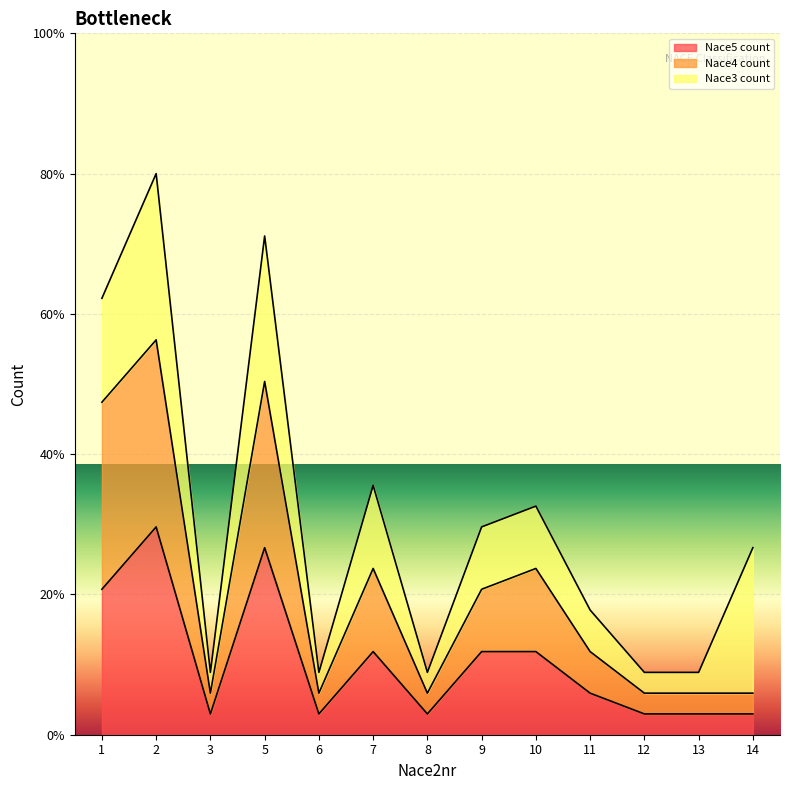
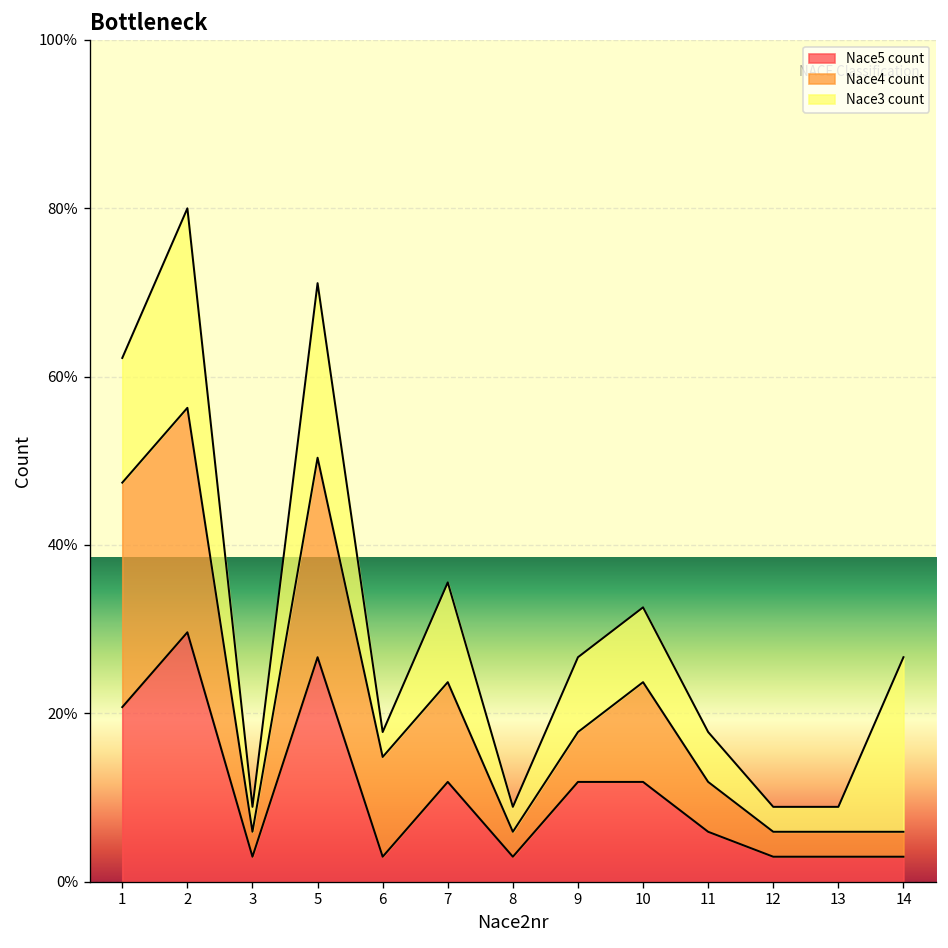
  {
    "Nace5 count": {
      "1": "21%",
      "2": "30%",
      "3": "3%",
      "5": "27%",
      "6": "3%",
      "7": "12%",
      "8": "3%",
      "9": "12%",
      "10": "12%",
      "11": "6%",
      "12": "3%",
      "13": "3%",
      "14": "3%"
    },
    "Nace4 count": {
      "1": "27%",
      "2": "27%",
      "3": "3%",
      "5": "24%",
-     "6": "3%",
+     "6": "12%",
      "7": "12%",
      "8": "3%",
-     "9": "9%",
+     "9": "6%",
      "10": "12%",
      "11": "6%",
      "12": "3%",
      "13": "3%",
      "14": "3%"
    },
    "Nace3 count": {
      "1": "15%",
      "2": "24%",
      "3": "3%",
      "5": "21%",
      "6": "3%",
      "7": "12%",
      "8": "3%",
      "9": "9%",
      "10": "9%",
      "11": "6%",
      "12": "3%",
      "13": "3%",
      "14": "21%"
    }
  }
